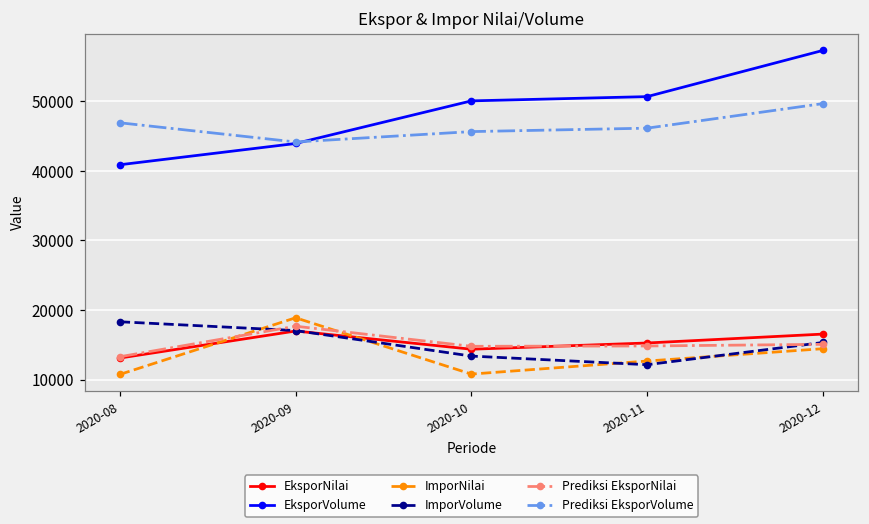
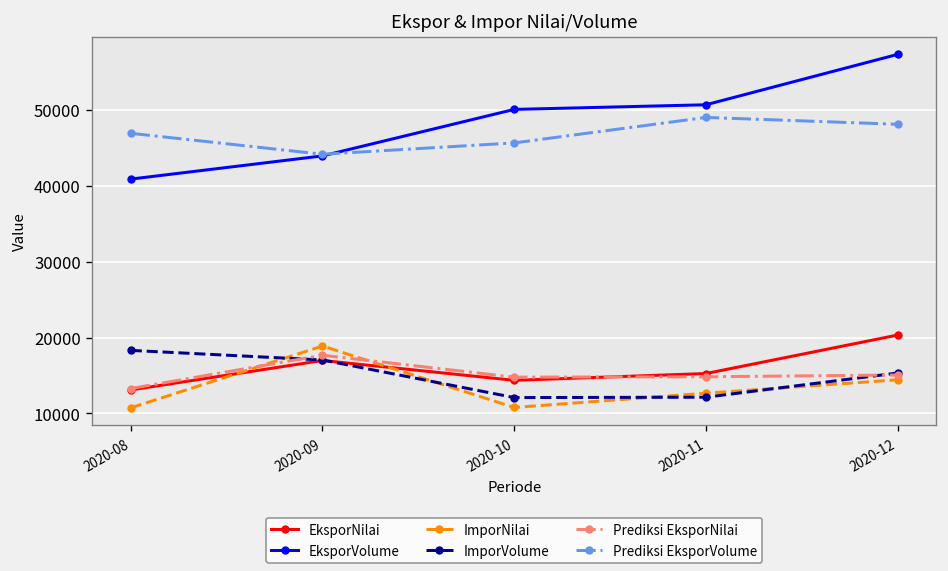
  {
    "EksporNilai": {
      "2020-10": 14000,
      "2020-11": 15000,
-     "2020-12": 17000
+     "2020-12": 20000
    },
    "EksporVolume": {
      "2020-08": 41000,
      "2020-10": 50000,
      "2020-11": 51000,
      "2020-12": 57000
    },
    "ImporNilai": {
      "2020-08": 11000,
      "2020-09": 19000,
      "2020-10": 11000,
      "2020-11": 13000,
      "2020-12": 14000
    },
    "ImporVolume": {
      "2020-08": 18000,
-     "2020-10": 13000,
+     "2020-10": 12000,
      "2020-11": 12000
    },
    "Prediksi EksporNilai": {
      "2020-09": 18000,
      "2020-10": 15000,
      "2020-11": 15000
    },
    "Prediksi EksporVolume": {
      "2020-08": 47000,
      "2020-10": 46000,
-     "2020-11": 46000,
-     "2020-12": 50000
+     "2020-11": 49000,
+     "2020-12": 48000
    }
  }
